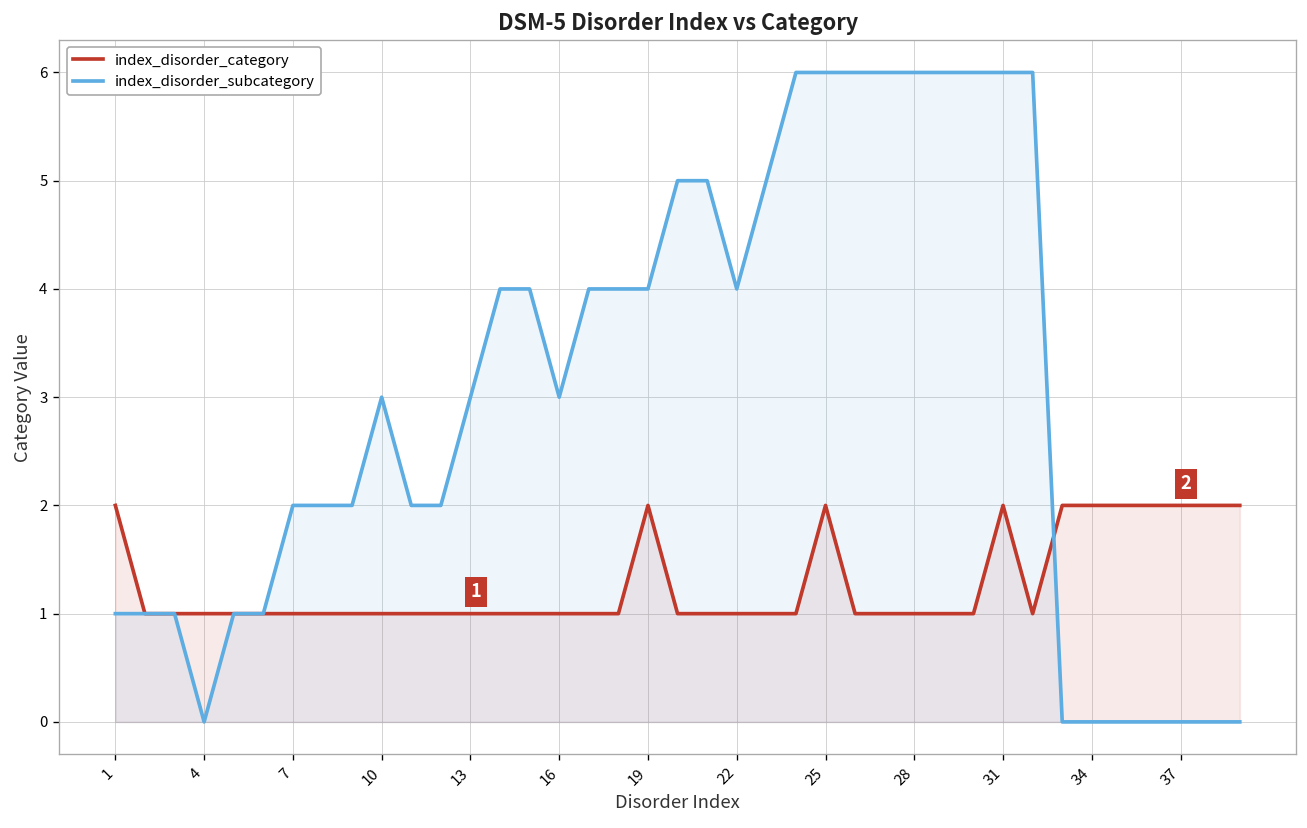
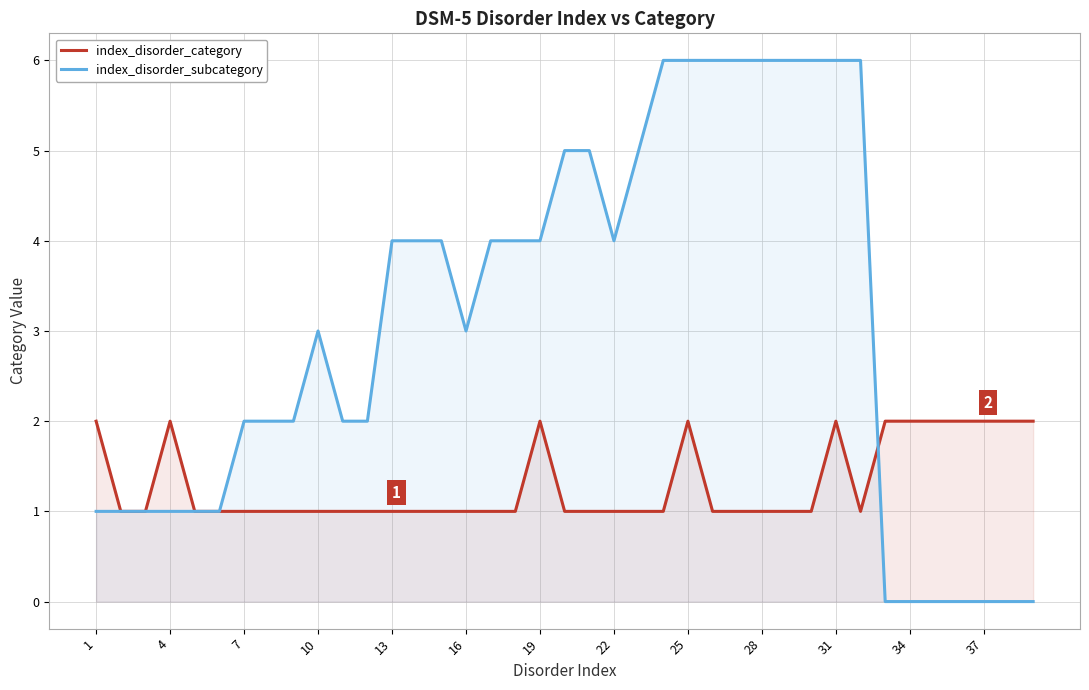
  {
    "index_disorder_category": {
      "1": 2,
-     "4": 1,
+     "4": 2,
      "7": 1,
      "10": 1,
      "16": 1,
      "19": 2,
      "22": 1,
      "25": 2,
      "28": 1,
      "31": 2,
      "34": 2
    },
    "index_disorder_subcategory": {
      "1": 1,
-     "4": 0,
+     "4": 1,
      "7": 2,
      "10": 3,
-     "13": 3,
+     "13": 4,
      "16": 3,
      "19": 4,
      "22": 4,
      "25": 6,
      "28": 6,
      "31": 6,
      "34": 0,
      "37": 0
    }
  }
